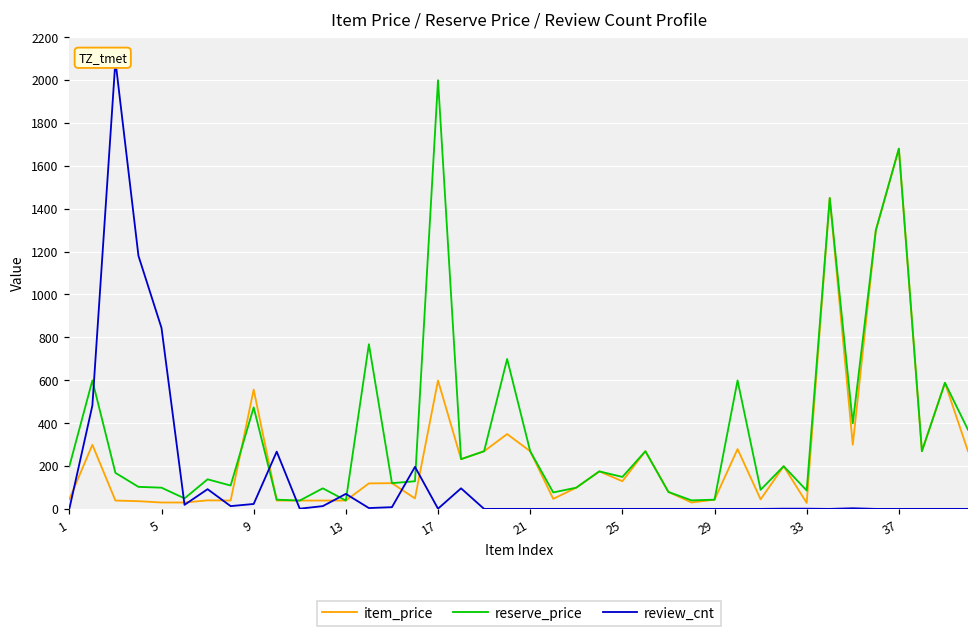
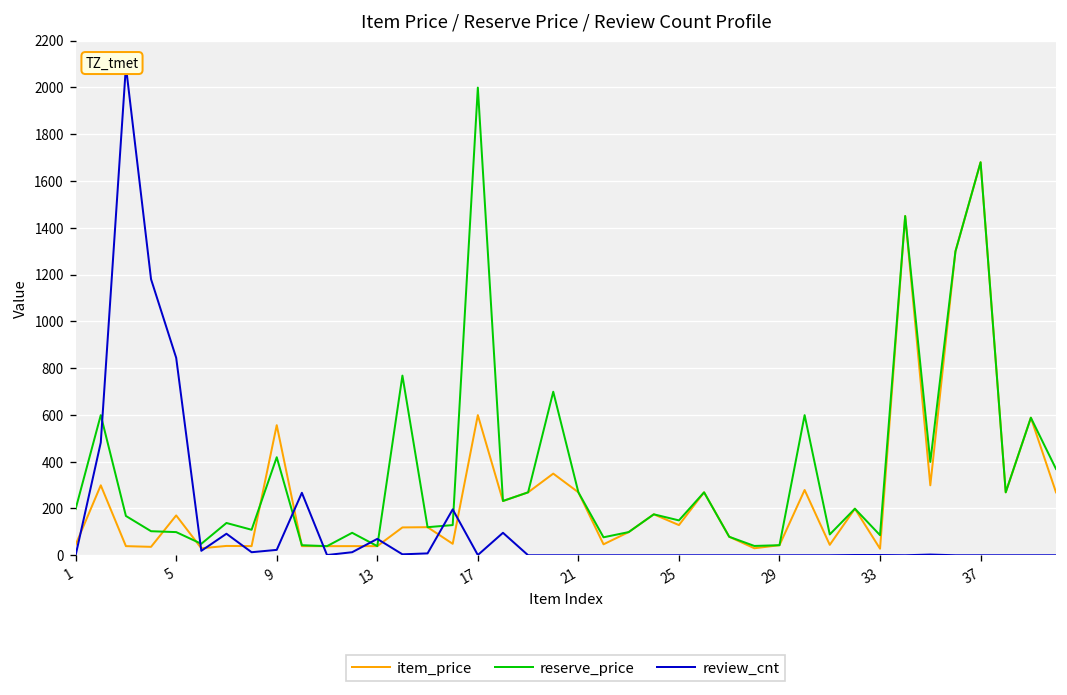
  {
    "item_price": {
      "1": 50,
-     "5": 30,
+     "5": 170,
      "9": 560,
      "17": 600,
      "25": 130,
      "33": 30
    },
    "reserve_price": {
      "1": 200,
      "5": 100,
-     "9": 470,
+     "9": 420,
      "17": 2000,
      "25": 150,
      "33": 90
    },
    "review_cnt": {
      "1": 0,
      "5": 840,
      "9": 20,
      "13": 70,
      "17": 0,
      "21": 0,
      "25": 0,
      "29": 0,
      "33": 0,
      "37": 0
    }
  }
